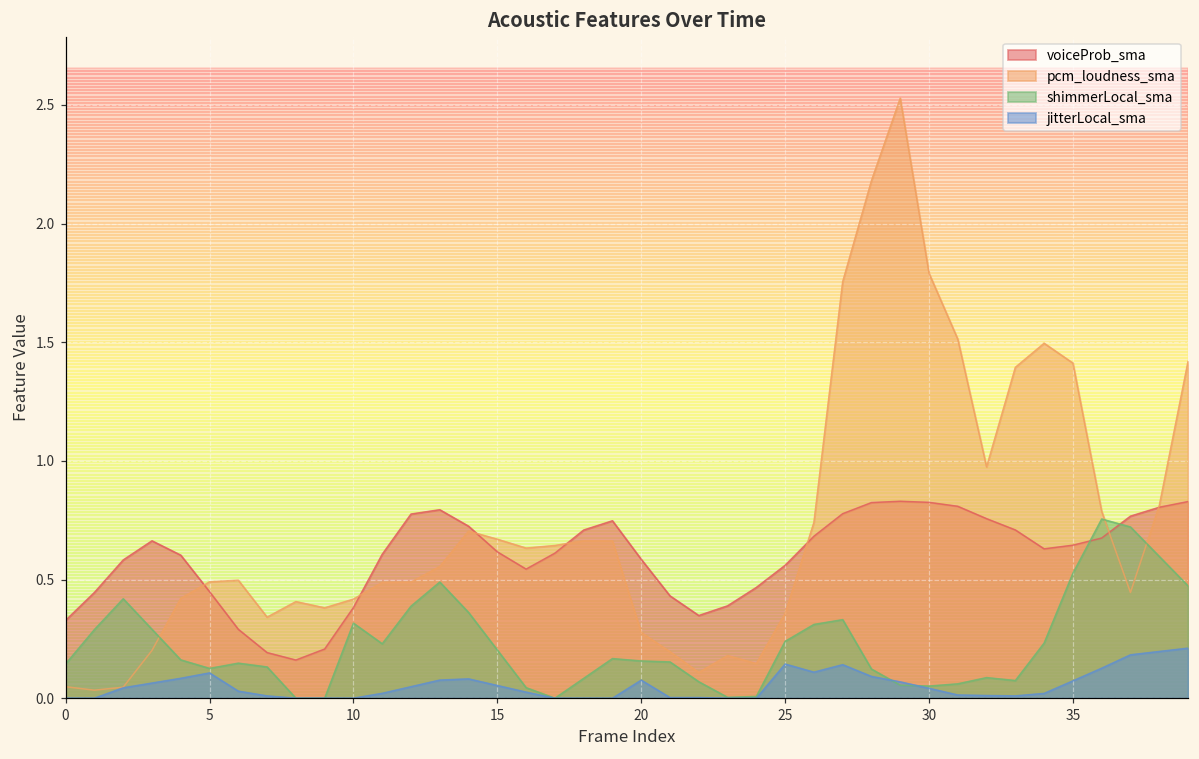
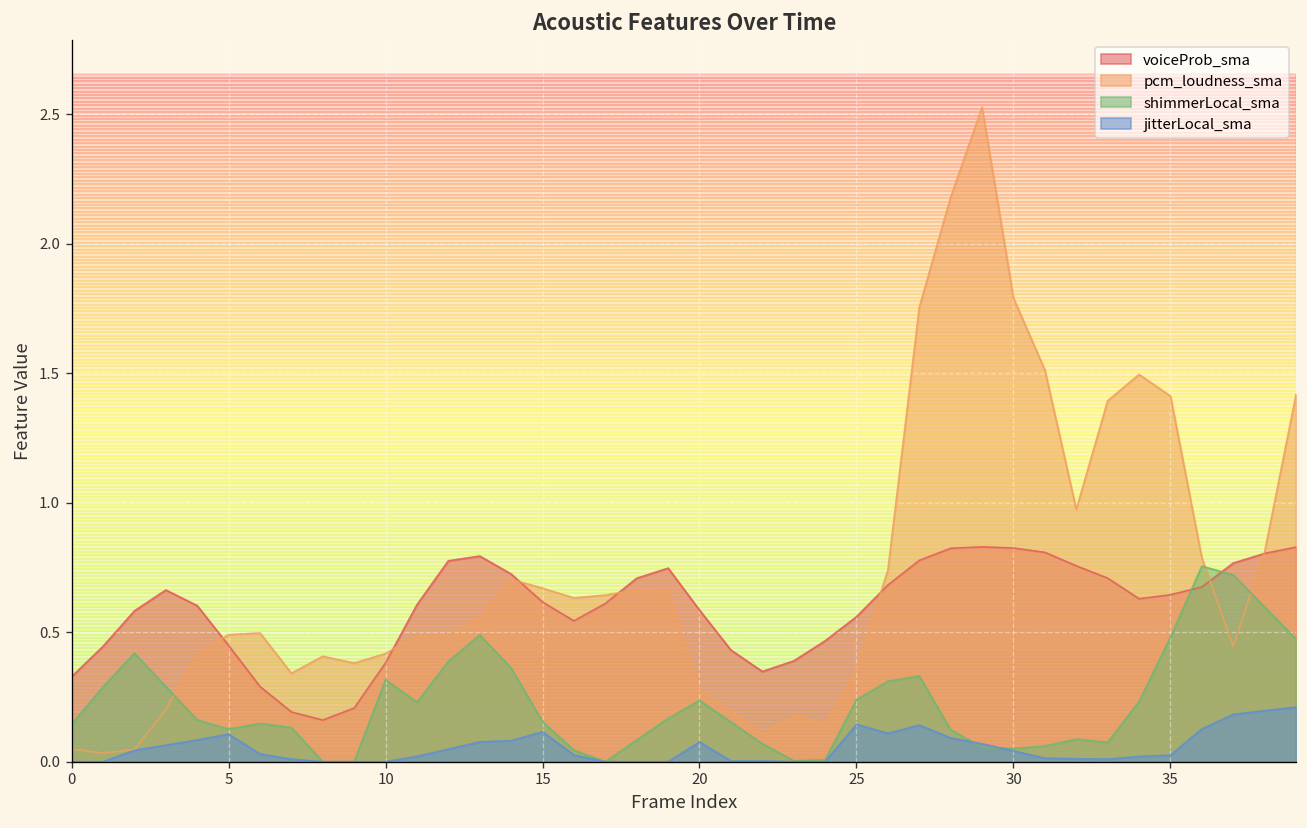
  {
    "shimmerLocal_sma": {
      "0": 0.14,
      "5": 0.13,
      "10": 0.32,
-     "15": 0.20,
-     "20": 0.16,
+     "15": 0.15,
+     "20": 0.24,
      "25": 0.24,
-     "35": 0.53
+     "35": 0.48
    },
    "jitterLocal_sma": {
      "0": 0.00,
      "5": 0.11,
      "10": 0.00,
-     "15": 0.05,
+     "15": 0.12,
      "20": 0.08,
      "25": 0.14,
-     "35": 0.07
+     "35": 0.03
    }
  }
